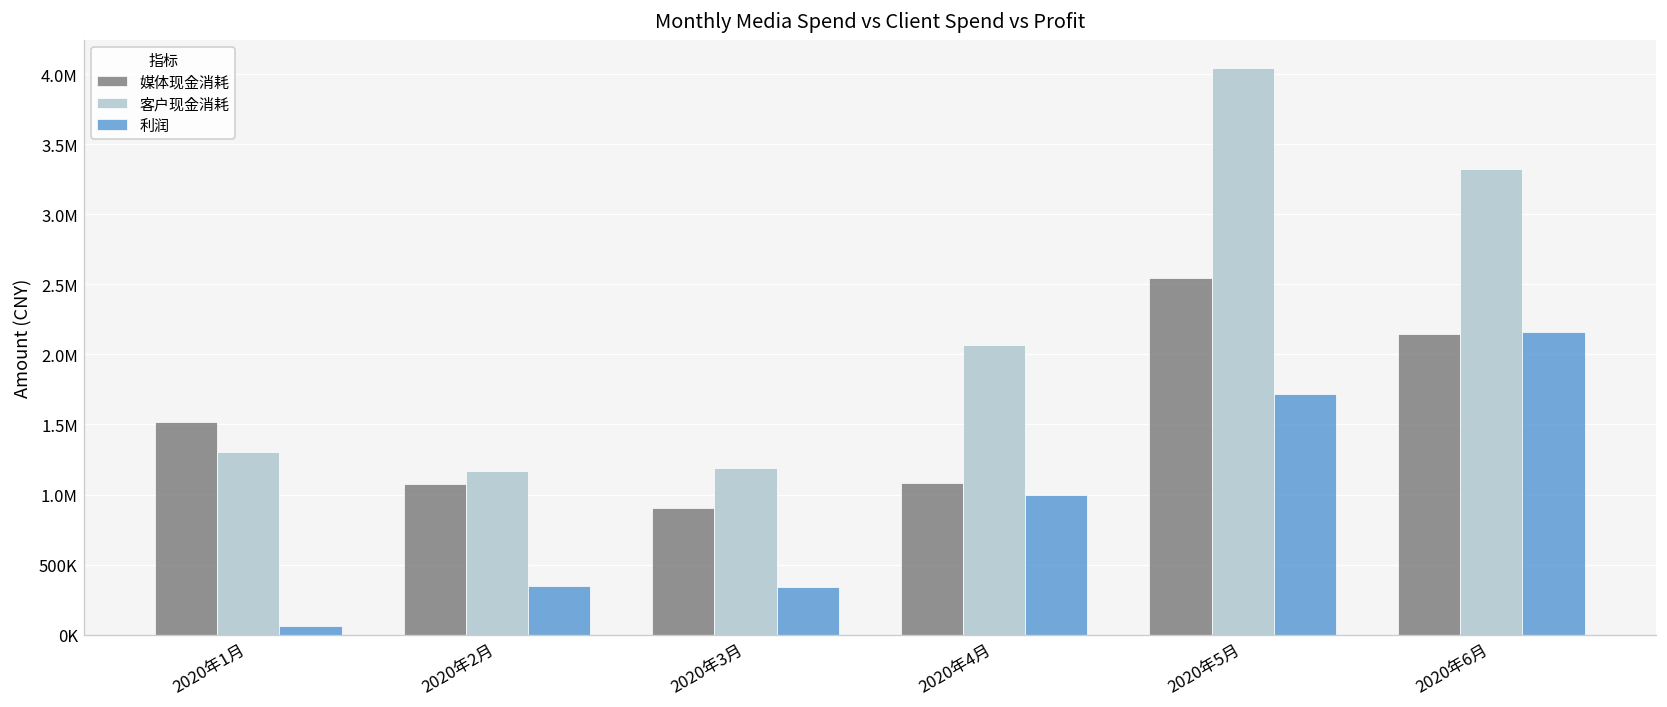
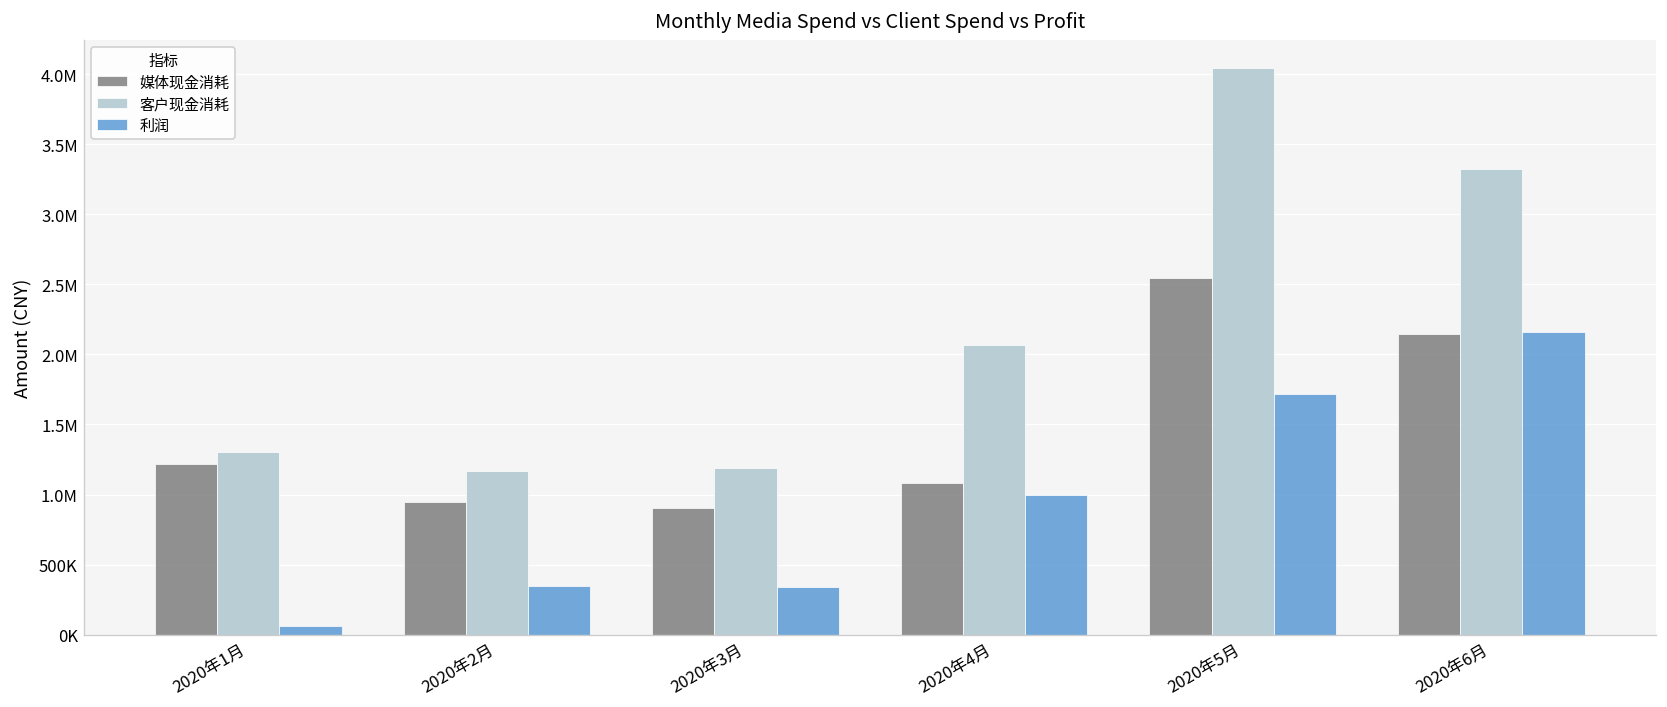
  {
    "媒体现金消耗": {
-     "2020年1月": 1520000,
-     "2020年2月": 1080000,
+     "2020年1月": 1220000,
+     "2020年2月": 950000,
      "2020年3月": 910000,
      "2020年4月": 1080000,
      "2020年5月": 2540000,
      "2020年6月": 2150000
    },
    "客户现金消耗": {
      "2020年1月": 1300000,
      "2020年2月": 1170000,
      "2020年3月": 1190000,
      "2020年4月": 2070000,
      "2020年5月": 4040000,
      "2020年6月": 3320000
    },
    "利润": {
      "2020年1月": 60000,
      "2020年2月": 340000,
      "2020年3月": 340000,
      "2020年4月": 1000000,
      "2020年5月": 1720000,
      "2020年6月": 2160000
    }
  }
